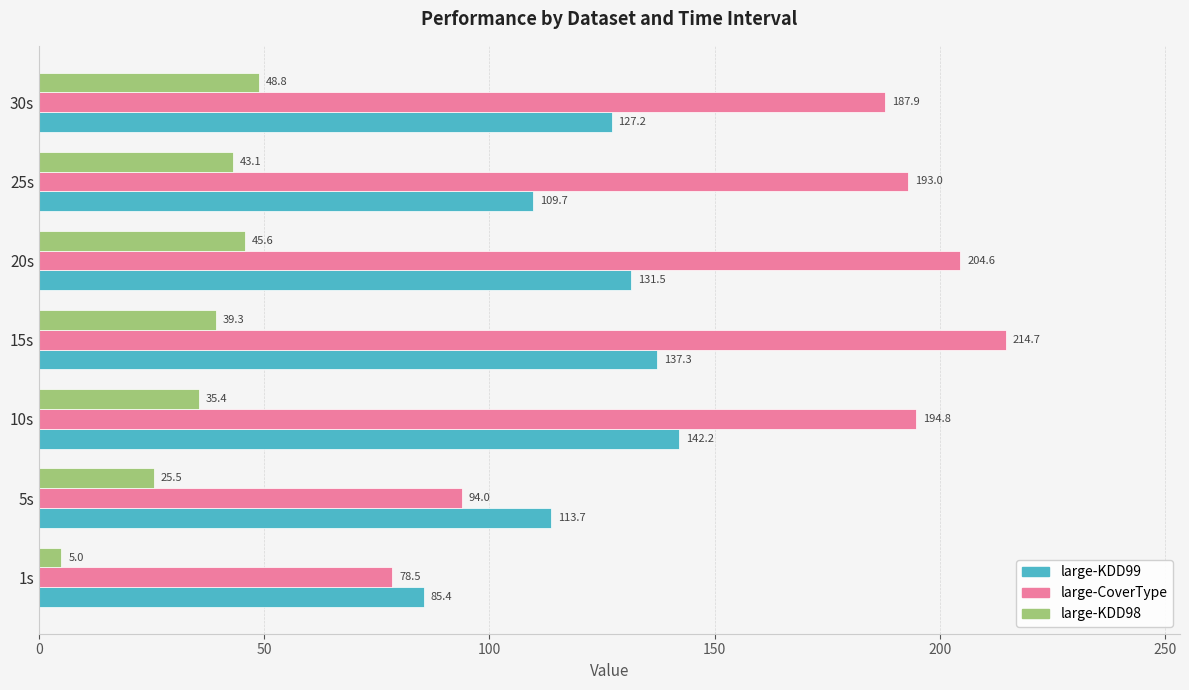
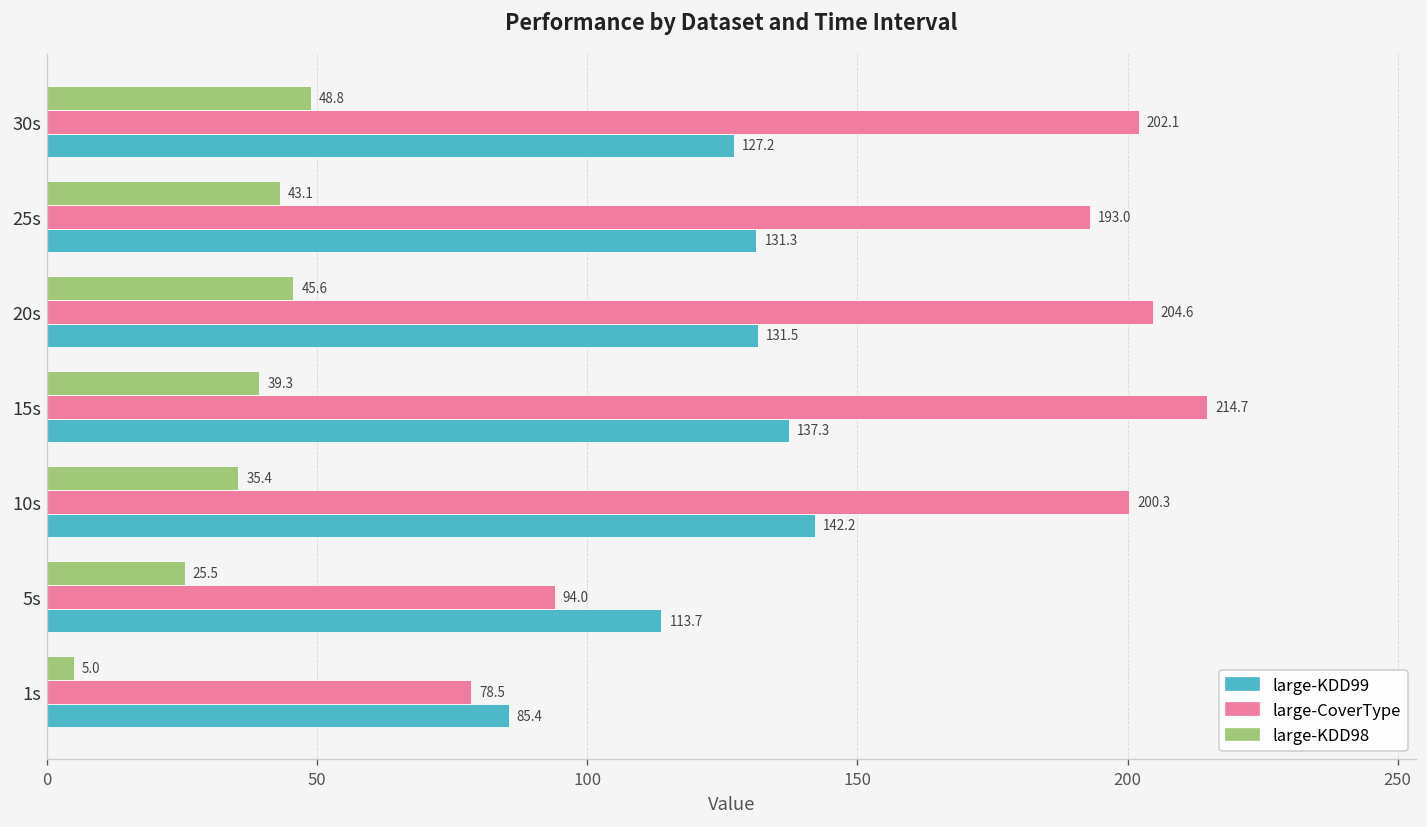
  {
    "large-KDD99": {
      "30s": 127.2,
-     "25s": 109.7,
+     "25s": 131.3,
      "20s": 131.5,
      "15s": 137.3,
      "10s": 142.2,
      "5s": 113.7,
      "1s": 85.4
    },
    "large-CoverType": {
-     "30s": 187.9,
+     "30s": 202.1,
      "25s": 193.0,
      "20s": 204.6,
      "15s": 214.7,
-     "10s": 194.8,
+     "10s": 200.3,
      "5s": 94.0,
      "1s": 78.5
    },
    "large-KDD98": {
      "30s": 48.8,
      "25s": 43.1,
      "20s": 45.6,
      "15s": 39.3,
      "10s": 35.4,
      "5s": 25.5,
      "1s": 5.0
    }
  }
